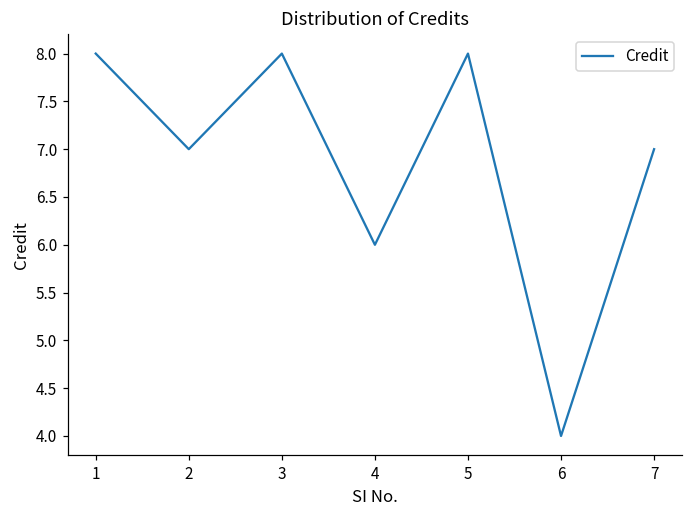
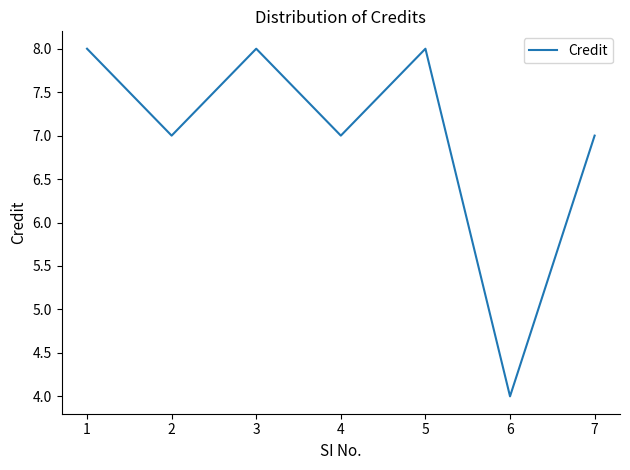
  {
    "1": 8,
    "2": 7,
    "3": 8,
-   "4": 6,
+   "4": 7,
    "5": 8,
    "6": 4,
    "7": 7
  }
